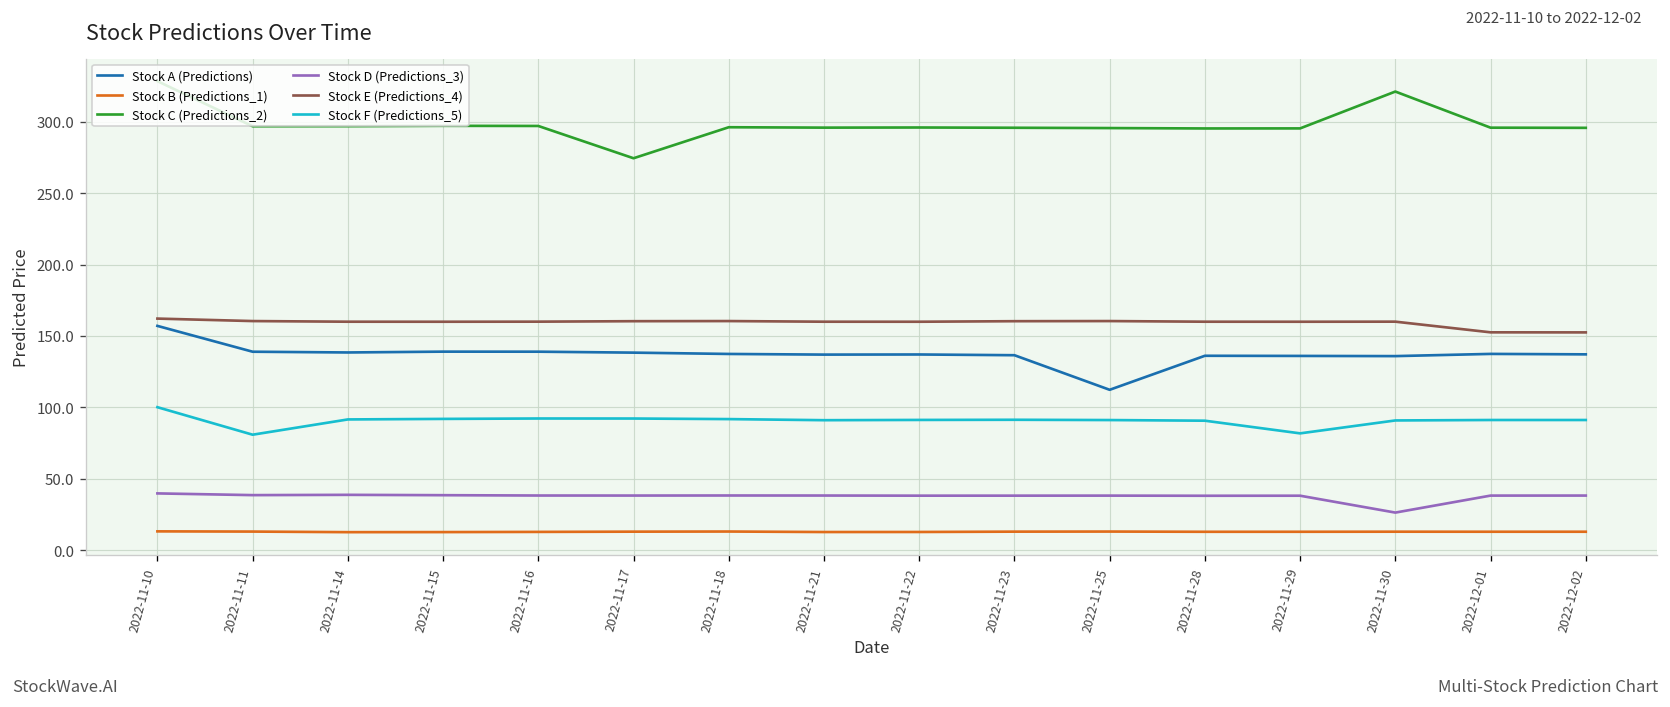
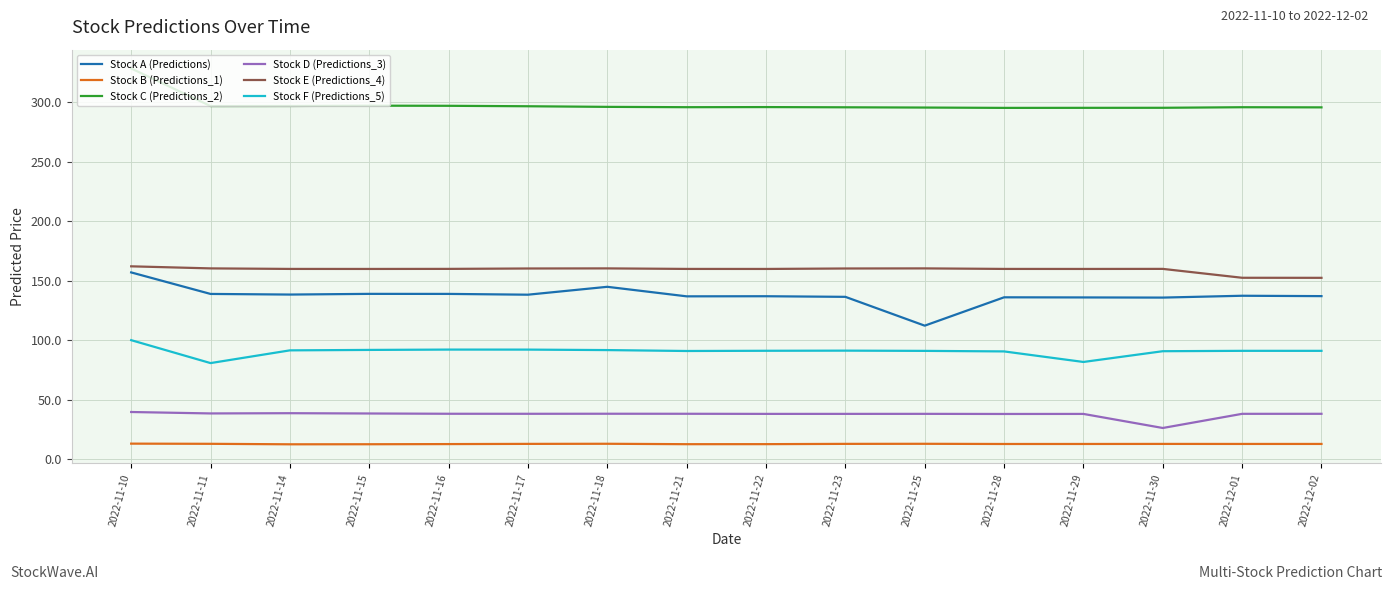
  {
    "Stock A (Predictions)": {
      "2022-11-10": 157,
      "2022-11-11": 139,
      "2022-11-14": 138,
      "2022-11-15": 139,
      "2022-11-16": 139,
      "2022-11-17": 138,
-     "2022-11-18": 137,
+     "2022-11-18": 145,
      "2022-11-21": 137,
      "2022-11-22": 137,
      "2022-11-23": 136,
      "2022-11-25": 112,
      "2022-11-28": 136,
      "2022-11-29": 136,
      "2022-11-30": 136,
      "2022-12-01": 137,
      "2022-12-02": 137
    },
    "Stock B (Predictions_1)": {
      "2022-11-10": 13,
      "2022-11-11": 13,
      "2022-11-14": 13,
      "2022-11-15": 13,
      "2022-11-16": 13,
      "2022-11-17": 13,
      "2022-11-18": 13,
      "2022-11-21": 13,
      "2022-11-22": 13,
      "2022-11-23": 13,
      "2022-11-25": 13,
      "2022-11-28": 13,
      "2022-11-29": 13,
      "2022-11-30": 13,
      "2022-12-01": 13,
      "2022-12-02": 13
    },
    "Stock C (Predictions_2)": {
      "2022-11-16": 297,
-     "2022-11-17": 274,
+     "2022-11-17": 297,
      "2022-11-18": 296,
      "2022-11-21": 296,
      "2022-11-22": 296,
      "2022-11-23": 296,
      "2022-11-25": 296,
      "2022-11-28": 295,
      "2022-11-29": 295,
-     "2022-11-30": 321,
+     "2022-11-30": 295,
      "2022-12-01": 296,
      "2022-12-02": 296
    },
    "Stock D (Predictions_3)": {
      "2022-11-10": 40,
      "2022-11-11": 39,
      "2022-11-14": 39,
      "2022-11-15": 38,
      "2022-11-16": 38,
      "2022-11-17": 38,
      "2022-11-18": 38,
      "2022-11-21": 38,
      "2022-11-22": 38,
      "2022-11-23": 38,
      "2022-11-25": 38,
      "2022-11-28": 38,
      "2022-11-29": 38,
      "2022-11-30": 26,
      "2022-12-01": 38,
      "2022-12-02": 38
    },
    "Stock E (Predictions_4)": {
      "2022-11-10": 162,
      "2022-11-11": 160,
      "2022-11-14": 160,
      "2022-11-15": 160,
      "2022-11-16": 160,
      "2022-11-17": 160,
      "2022-11-18": 160,
      "2022-11-21": 160,
      "2022-11-22": 160,
      "2022-11-23": 160,
      "2022-11-25": 160,
      "2022-11-28": 160,
      "2022-11-29": 160,
      "2022-11-30": 160,
      "2022-12-01": 153,
      "2022-12-02": 152
    },
    "Stock F (Predictions_5)": {
      "2022-11-10": 100,
      "2022-11-11": 81,
      "2022-11-14": 92,
      "2022-11-15": 92,
      "2022-11-16": 92,
      "2022-11-17": 92,
      "2022-11-18": 92,
      "2022-11-21": 91,
      "2022-11-22": 91,
      "2022-11-23": 91,
      "2022-11-25": 91,
      "2022-11-28": 91,
      "2022-11-29": 82,
      "2022-11-30": 91,
      "2022-12-01": 91,
      "2022-12-02": 91
    }
  }
